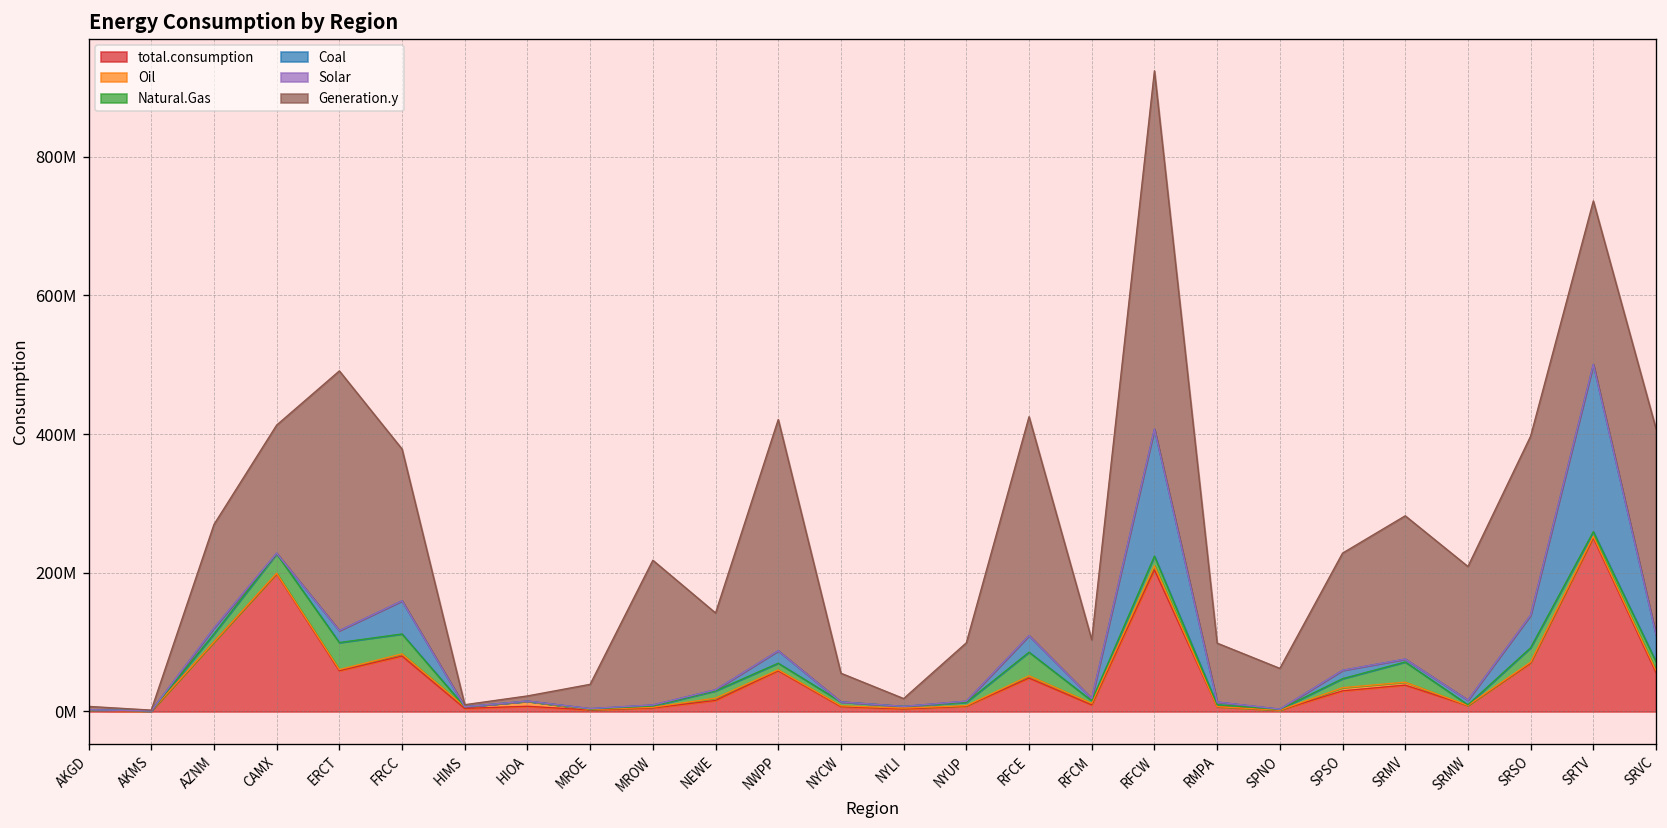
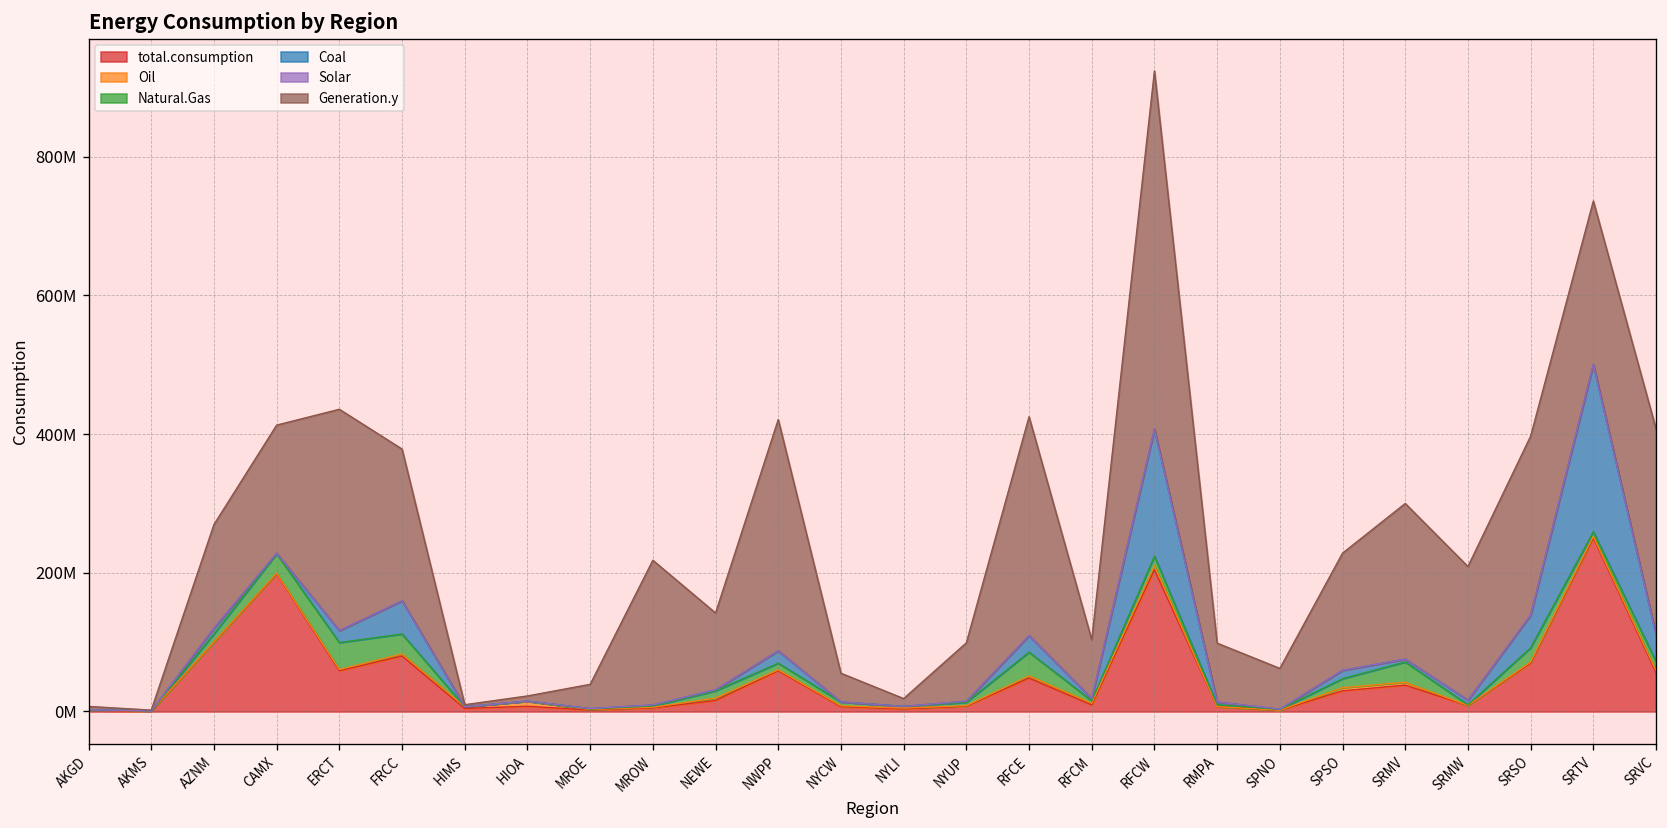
  {
    "total.consumption": {
      "HIOA": 10000000,
      "RFCW": 200000000,
      "SPSO": 30000000
    },
    "Oil": {
      "RFCW": 10000000,
      "SPSO": 0
    },
    "Natural.Gas": {
      "AZNM": 10000000,
      "ERCT": 40000000,
      "FRCC": 30000000,
      "NWPP": 10000000,
      "RFCE": 30000000,
      "RFCW": 10000000,
      "SPSO": 10000000,
      "SRSO": 20000000,
      "SRTV": 10000000,
      "SRVC": 10000000
    },
    "Solar": {
      "AZNM": 10000000,
      "ERCT": 20000000,
      "FRCC": 50000000,
      "NWPP": 20000000,
      "RFCE": 20000000,
      "RFCW": 180000000,
      "SPSO": 10000000,
      "SRMW": 10000000,
      "SRSO": 50000000,
      "SRTV": 240000000,
      "SRVC": 40000000
    },
    "Generation.y": {
      "AKGD": 0,
      "AZNM": 150000000,
      "CAMX": 180000000,
-     "ERCT": 370000000,
+     "ERCT": 320000000,
      "FRCC": 220000000,
      "HIOA": 10000000,
      "MROE": 30000000,
      "MROW": 210000000,
      "NEWE": 110000000,
      "NWPP": 330000000,
      "NYCW": 40000000,
      "NYLI": 10000000,
      "NYUP": 80000000,
      "RFCE": 320000000,
      "RFCM": 80000000,
      "RFCW": 520000000,
      "RMPA": 80000000,
      "SPNO": 60000000,
      "SPSO": 170000000,
-     "SRMV": 210000000,
+     "SRMV": 220000000,
      "SRMW": 190000000,
      "SRSO": 260000000,
      "SRTV": 240000000,
      "SRVC": 300000000
    }
  }
